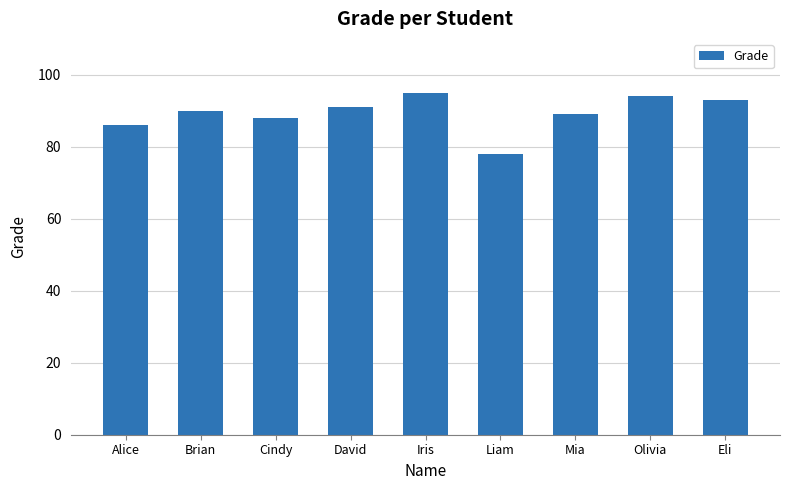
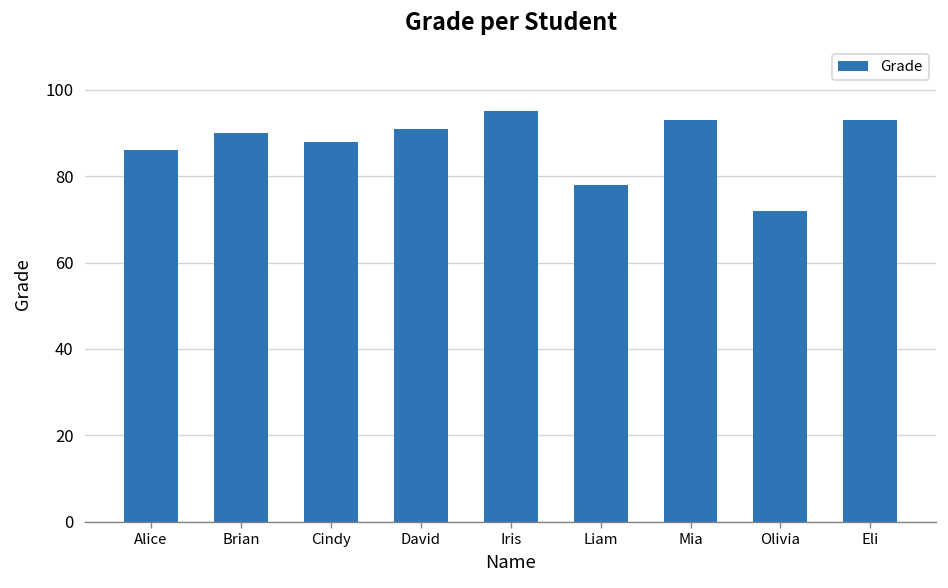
  {
    "Alice": 86,
    "Brian": 90,
    "Cindy": 88,
    "David": 91,
    "Iris": 95,
    "Liam": 78,
-   "Mia": 89,
-   "Olivia": 94,
+   "Mia": 93,
+   "Olivia": 72,
    "Eli": 93
  }
